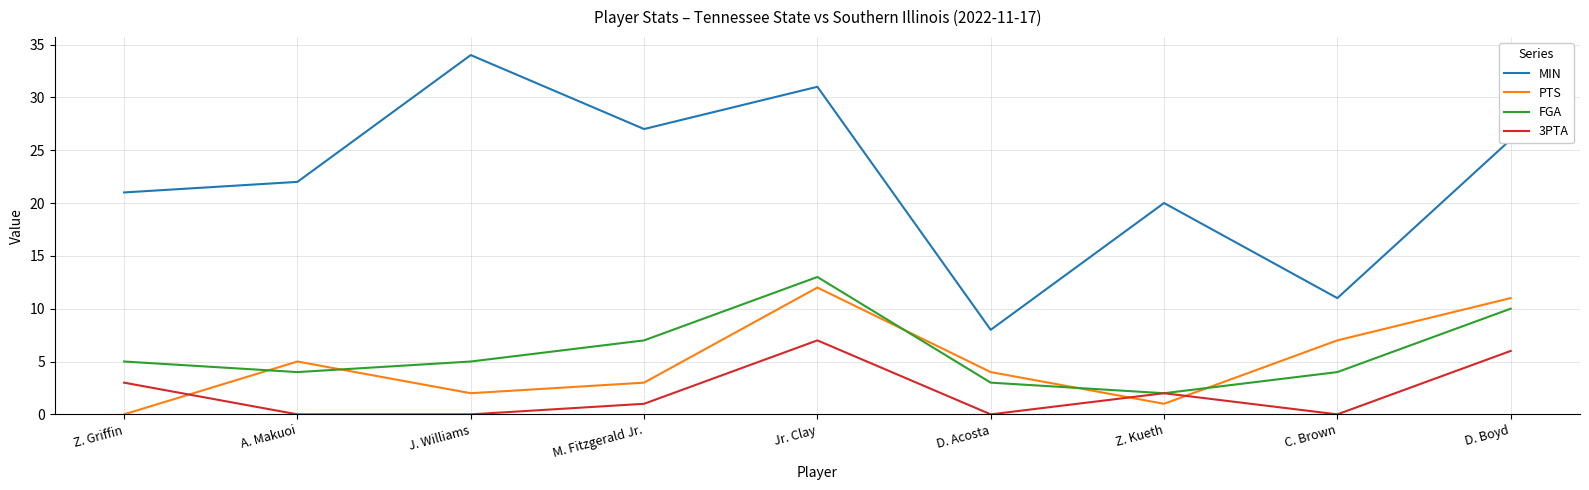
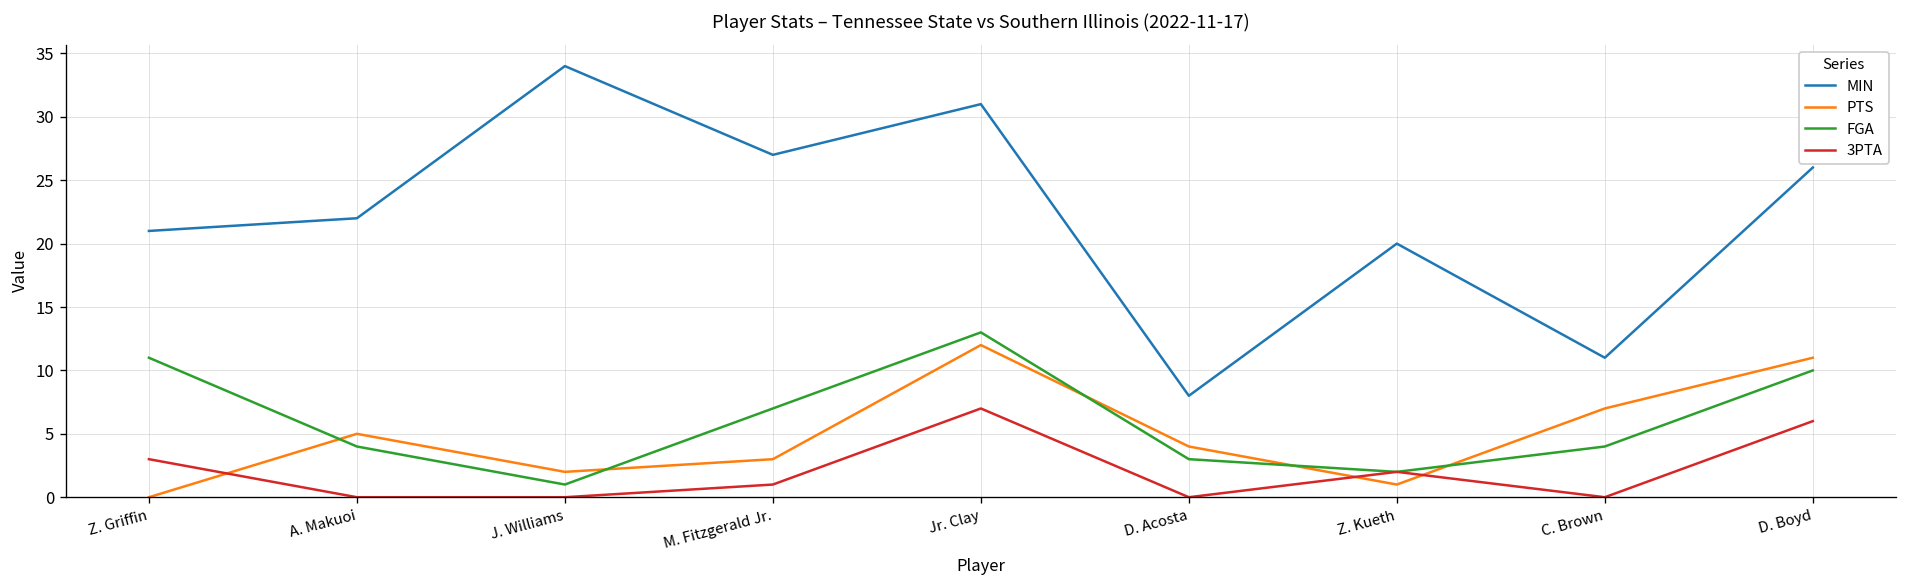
  {
    "MIN": {
      "Z. Griffin": 21,
      "A. Makuoi": 22,
      "J. Williams": 34,
      "M. Fitzgerald Jr.": 27,
      "Jr. Clay": 31,
      "D. Acosta": 8,
      "Z. Kueth": 20,
      "C. Brown": 11
    },
    "PTS": {
      "Z. Griffin": 0,
      "A. Makuoi": 5,
      "J. Williams": 2,
      "M. Fitzgerald Jr.": 3,
      "Jr. Clay": 12,
      "D. Acosta": 4,
      "Z. Kueth": 1,
      "C. Brown": 7,
      "D. Boyd": 11
    },
    "FGA": {
-     "Z. Griffin": 5,
+     "Z. Griffin": 11,
      "A. Makuoi": 4,
-     "J. Williams": 5,
+     "J. Williams": 1,
      "M. Fitzgerald Jr.": 7,
      "Jr. Clay": 13,
      "D. Acosta": 3,
      "C. Brown": 4,
      "D. Boyd": 10
    },
    "3PTA": {
      "Z. Griffin": 3,
      "A. Makuoi": 0,
      "J. Williams": 0,
      "M. Fitzgerald Jr.": 1,
      "Jr. Clay": 7,
      "D. Acosta": 0,
      "C. Brown": 0,
      "D. Boyd": 6
    }
  }
